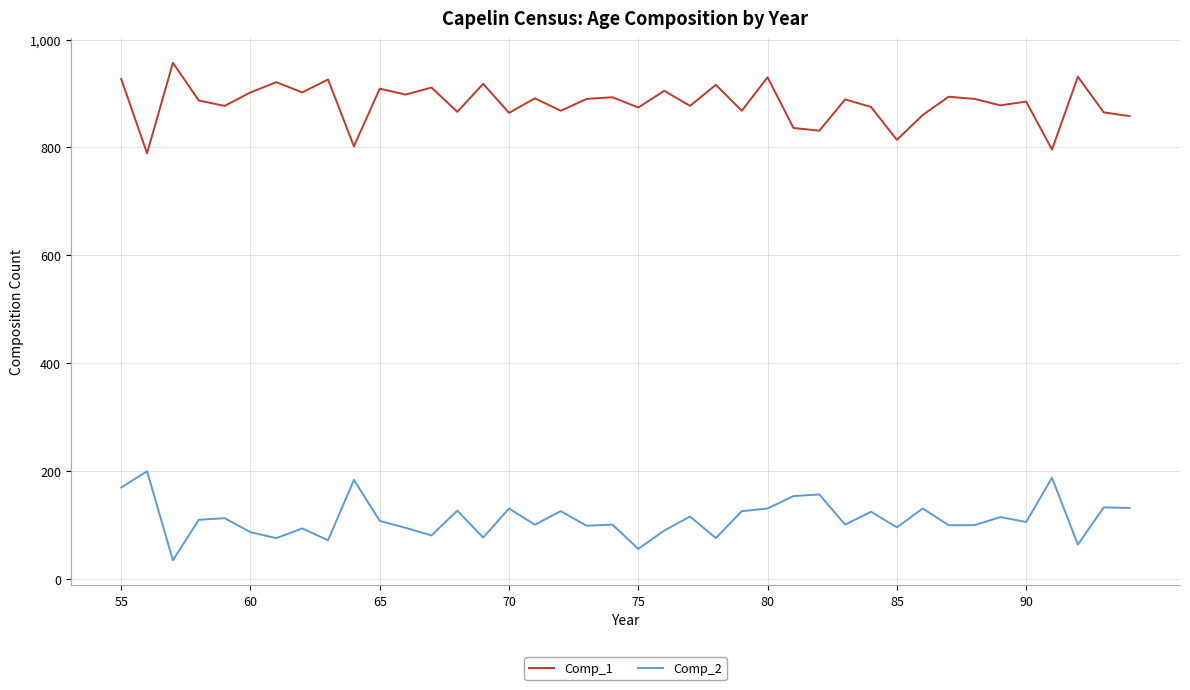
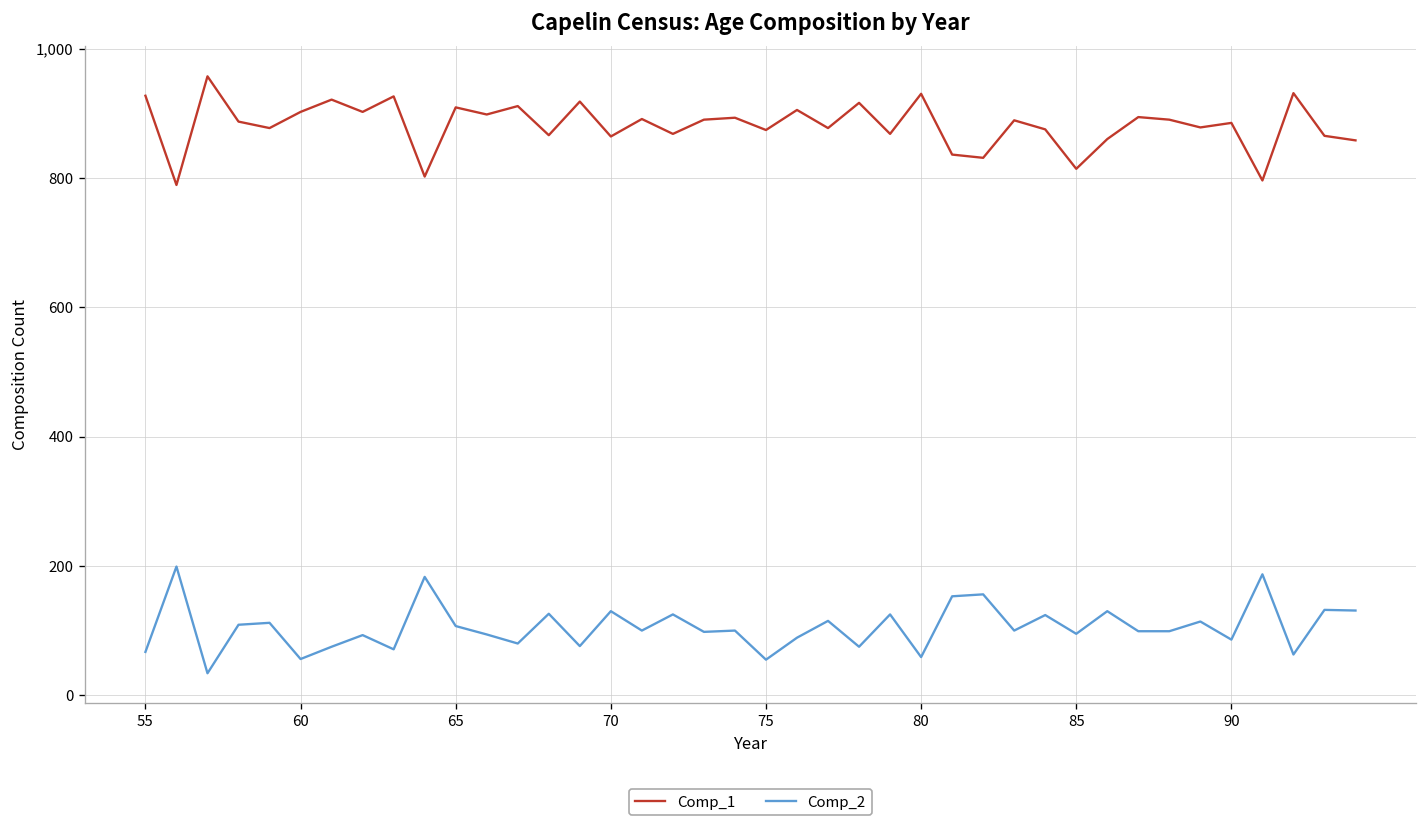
  {
    "Comp_1": {
      "55": 930,
      "60": 900,
      "65": 910,
      "70": 860,
      "75": 870,
      "80": 930,
      "85": 810,
      "90": 890
    },
    "Comp_2": {
-     "55": 170,
-     "60": 90,
+     "55": 70,
+     "60": 60,
      "65": 110,
      "70": 130,
      "75": 60,
-     "80": 130,
+     "80": 60,
      "85": 100,
-     "90": 110
+     "90": 90
    }
  }
